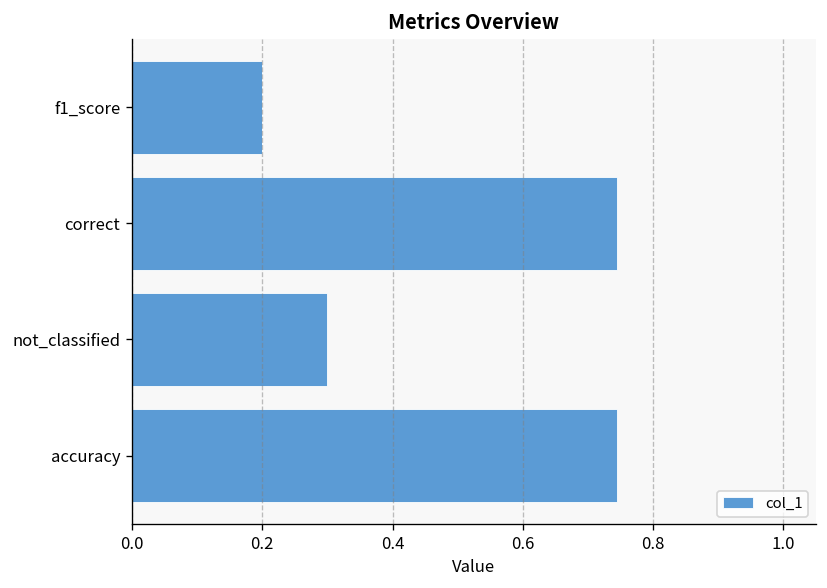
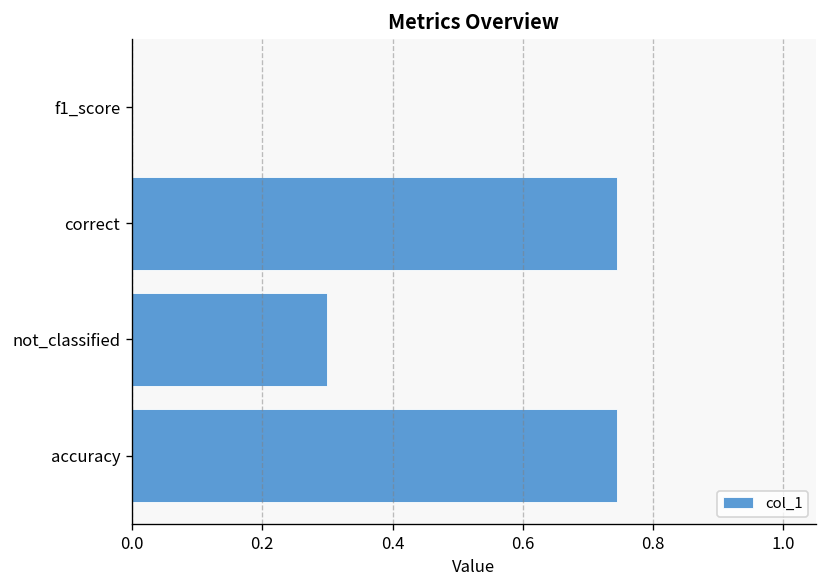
  {
-   "f1_score": 0.2,
+   "f1_score": 0.0,
    "correct": 0.75,
    "not_classified": 0.3,
    "accuracy": 0.75
  }
